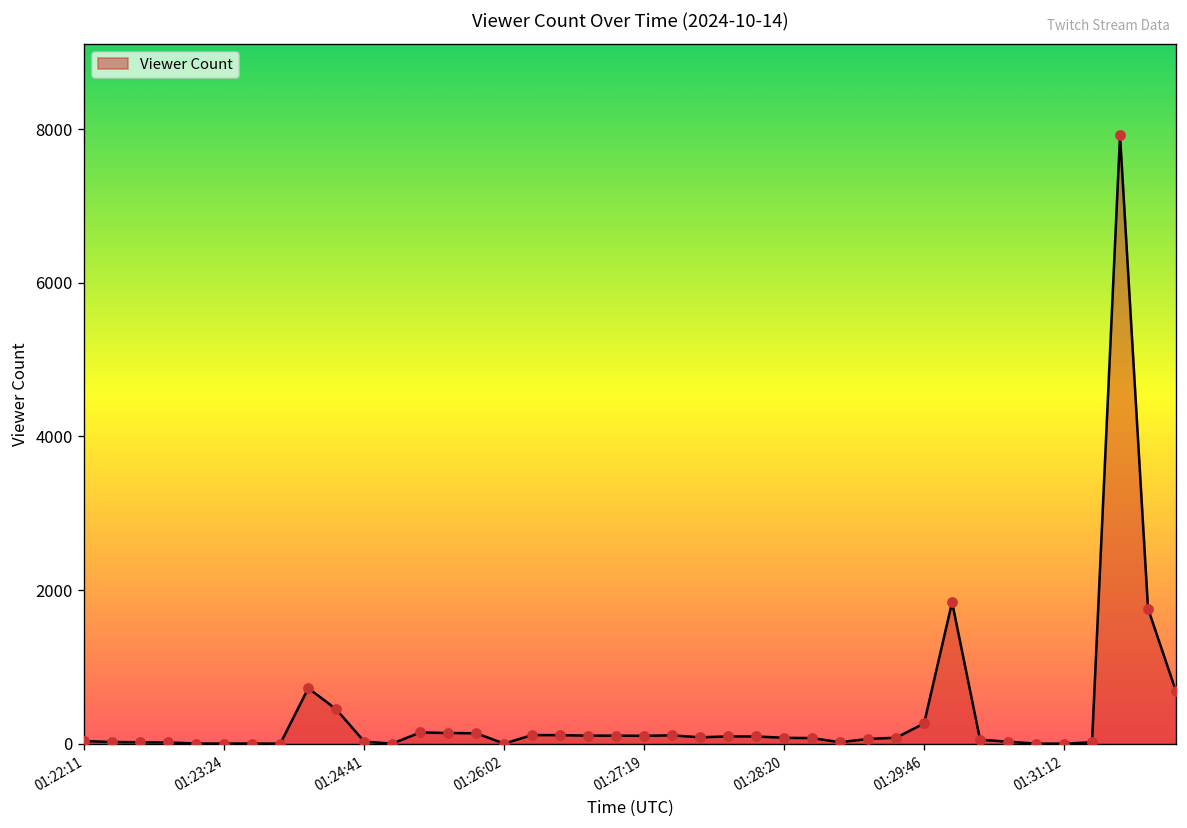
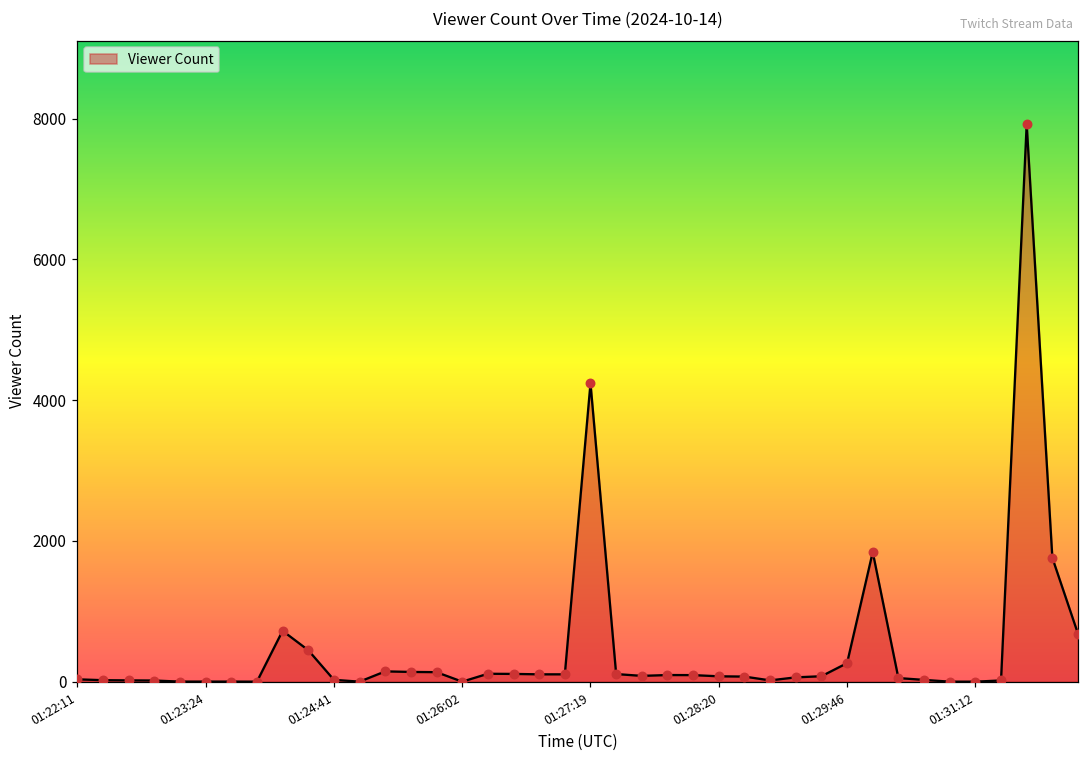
  {
    "01:22:11": 0,
    "01:23:24": 0,
    "01:24:41": 0,
    "01:26:02": 0,
-   "01:27:19": 100,
+   "01:27:19": 4200,
    "01:28:20": 100,
    "01:29:46": 300,
    "01:31:12": 0
  }
